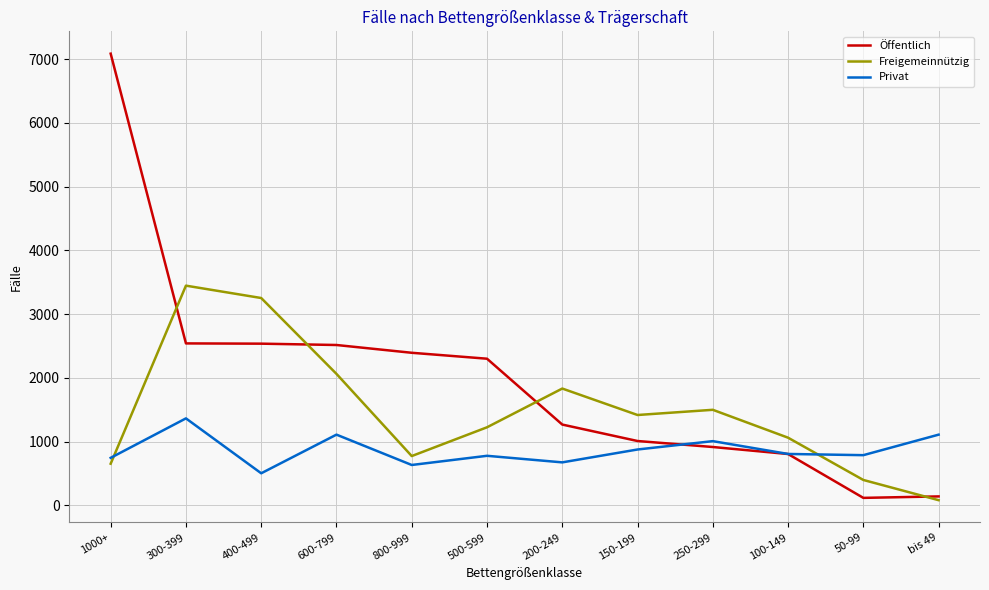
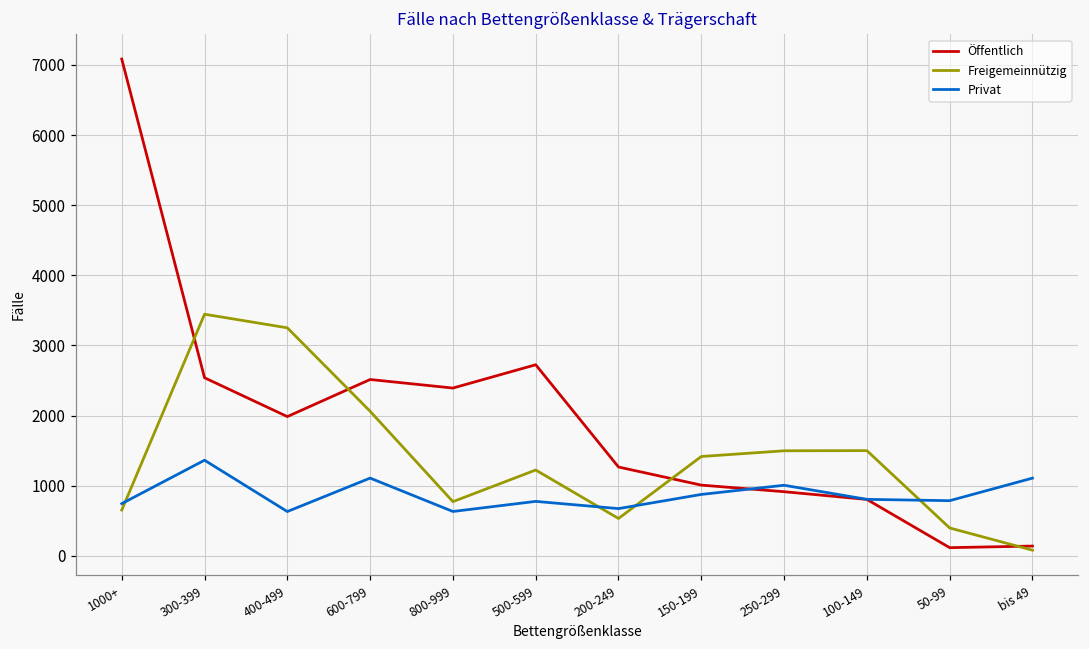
  {
    "Öffentlich": {
      "1000+": 7100,
      "300-399": 2500,
-     "400-499": 2500,
+     "400-499": 2000,
      "600-799": 2500,
      "800-999": 2400,
-     "500-599": 2300,
+     "500-599": 2700,
      "200-249": 1300,
      "150-199": 1000,
      "250-299": 900,
      "50-99": 100,
      "bis 49": 100
    },
    "Freigemeinnützig": {
      "1000+": 700,
      "300-399": 3400,
      "400-499": 3300,
      "600-799": 2100,
      "800-999": 800,
      "500-599": 1200,
-     "200-249": 1800,
+     "200-249": 500,
      "150-199": 1400,
      "250-299": 1500,
-     "100-149": 1100,
+     "100-149": 1500,
      "50-99": 400,
      "bis 49": 100
    },
    "Privat": {
      "1000+": 700,
      "300-399": 1400,
-     "400-499": 500,
+     "400-499": 600,
      "600-799": 1100,
      "800-999": 600,
      "500-599": 800,
      "200-249": 700,
      "150-199": 900,
      "250-299": 1000,
      "50-99": 800,
      "bis 49": 1100
    }
  }
